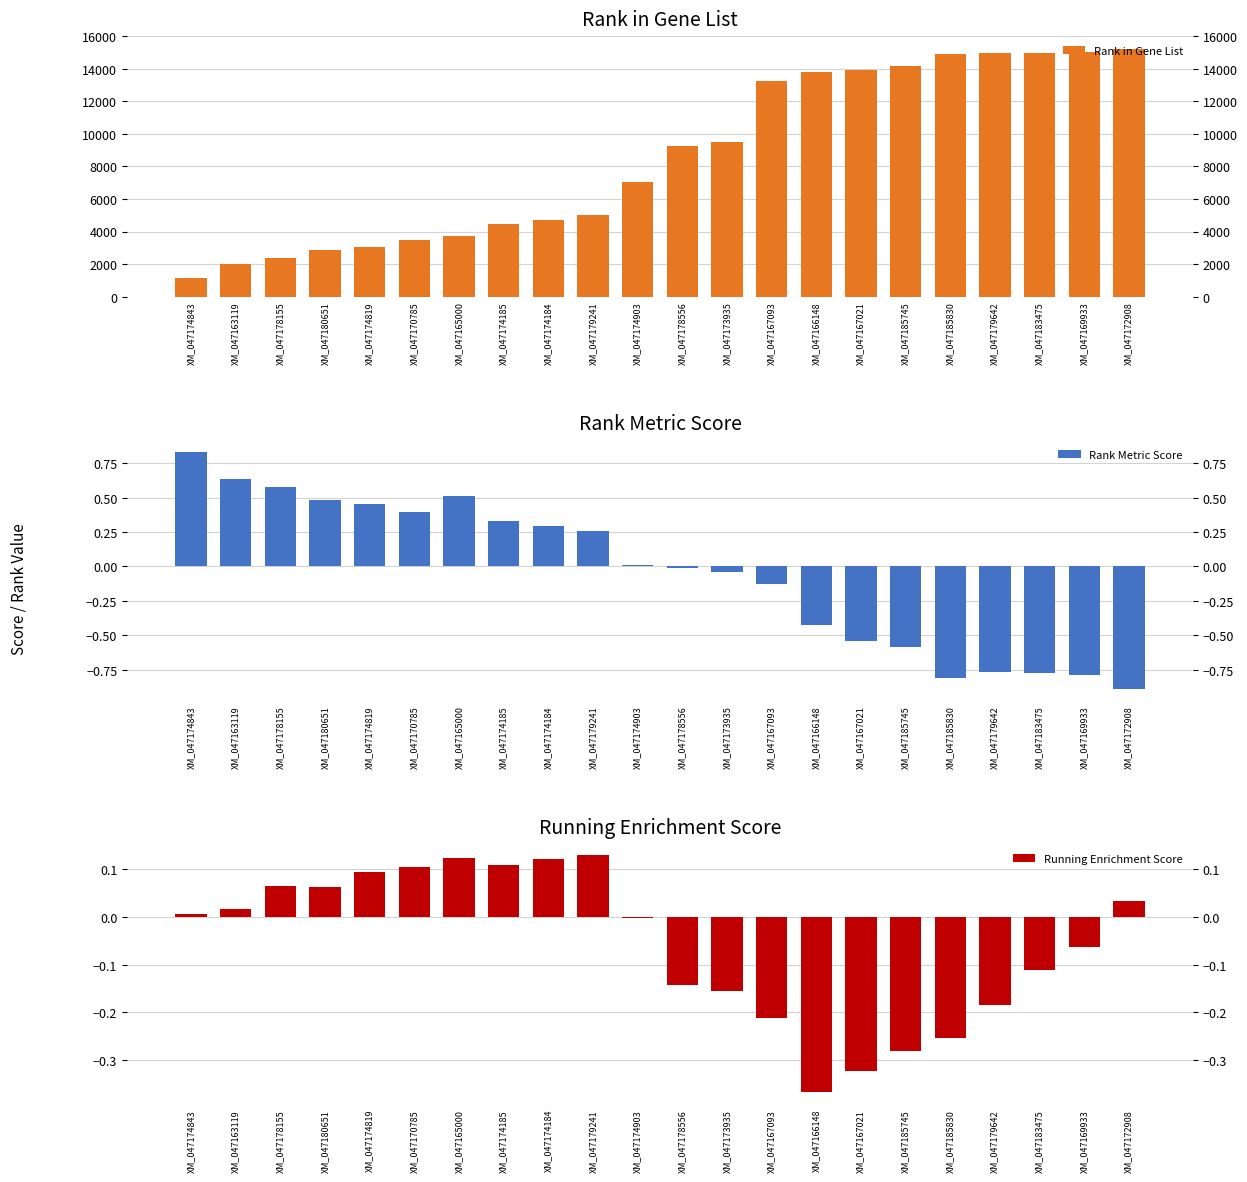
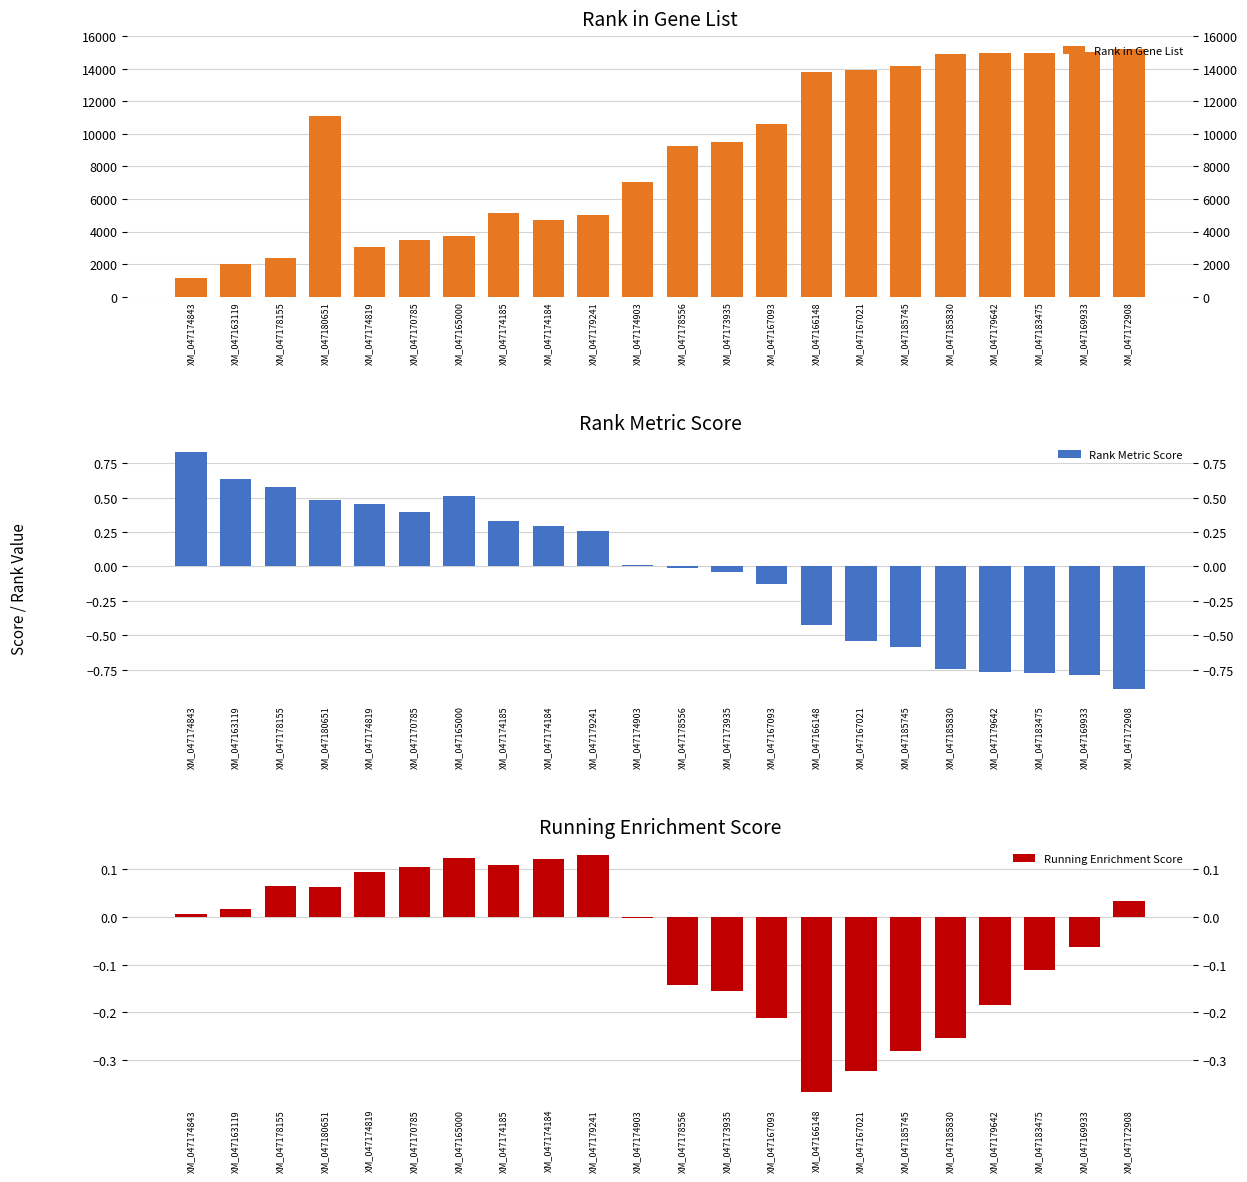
  {
    "Rank in Gene List": {
      "XM_047174843": 1200,
      "XM_047163119": 2000,
      "XM_047178155": 2300,
-     "XM_047180651": 2800,
+     "XM_047180651": 11100,
      "XM_047174819": 3000,
      "XM_047170785": 3500,
      "XM_047165000": 3700,
-     "XM_047174185": 4500,
+     "XM_047174185": 5100,
      "XM_047174184": 4700,
      "XM_047179241": 5000,
      "XM_047174903": 7100,
      "XM_047178556": 9300,
      "XM_047173935": 9500,
-     "XM_047167093": 13300,
+     "XM_047167093": 10600,
      "XM_047166148": 13800,
      "XM_047167021": 14000,
      "XM_047185745": 14200,
      "XM_047185830": 14900,
      "XM_047179642": 14900,
      "XM_047183475": 15000,
      "XM_047169933": 15000,
      "XM_047172908": 15200
    },
    "Rank Metric Score": {
      "XM_047174843": 0.83,
      "XM_047163119": 0.64,
      "XM_047178155": 0.58,
      "XM_047180651": 0.48,
      "XM_047174819": 0.45,
      "XM_047170785": 0.40,
      "XM_047165000": 0.51,
      "XM_047174185": 0.33,
      "XM_047174184": 0.29,
      "XM_047179241": 0.26,
      "XM_047173935": -0.04,
      "XM_047167093": -0.13,
      "XM_047166148": -0.42,
      "XM_047167021": -0.54,
      "XM_047185745": -0.59,
-     "XM_047185830": -0.81,
+     "XM_047185830": -0.75,
      "XM_047179642": -0.76,
      "XM_047183475": -0.77,
      "XM_047169933": -0.79,
      "XM_047172908": -0.89
    },
    "Running Enrichment Score": {
      "XM_047174843": 0.01,
      "XM_047163119": 0.02,
      "XM_047178155": 0.06,
      "XM_047180651": 0.06,
      "XM_047174819": 0.09,
      "XM_047170785": 0.10,
      "XM_047165000": 0.12,
      "XM_047174185": 0.11,
      "XM_047174184": 0.12,
      "XM_047179241": 0.13,
      "XM_047178556": -0.14,
      "XM_047173935": -0.15,
      "XM_047167093": -0.21,
      "XM_047166148": -0.37,
      "XM_047167021": -0.32,
      "XM_047185745": -0.28,
      "XM_047185830": -0.25,
      "XM_047179642": -0.18,
      "XM_047183475": -0.11,
      "XM_047169933": -0.06,
      "XM_047172908": 0.03
    }
  }
